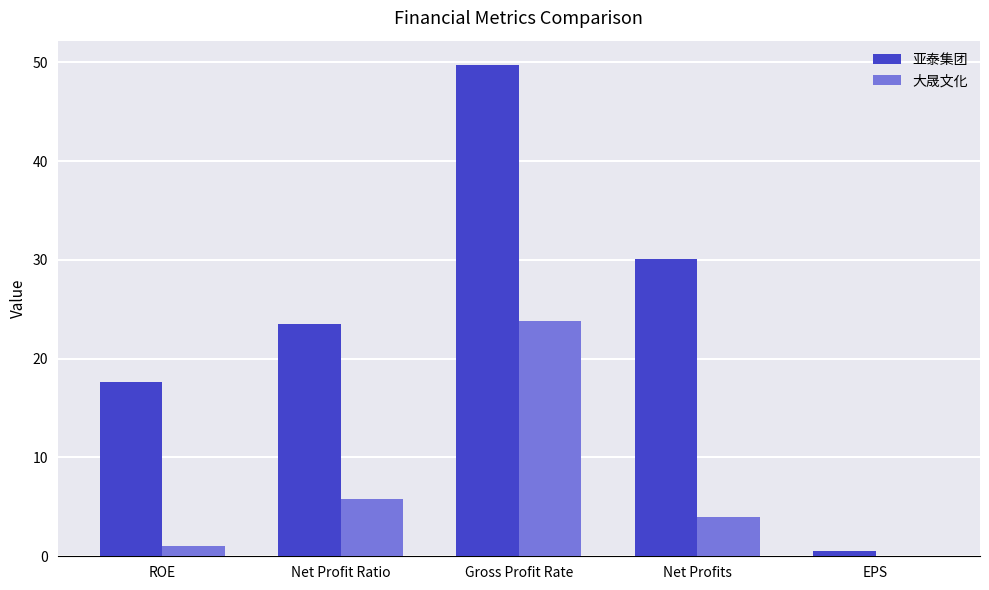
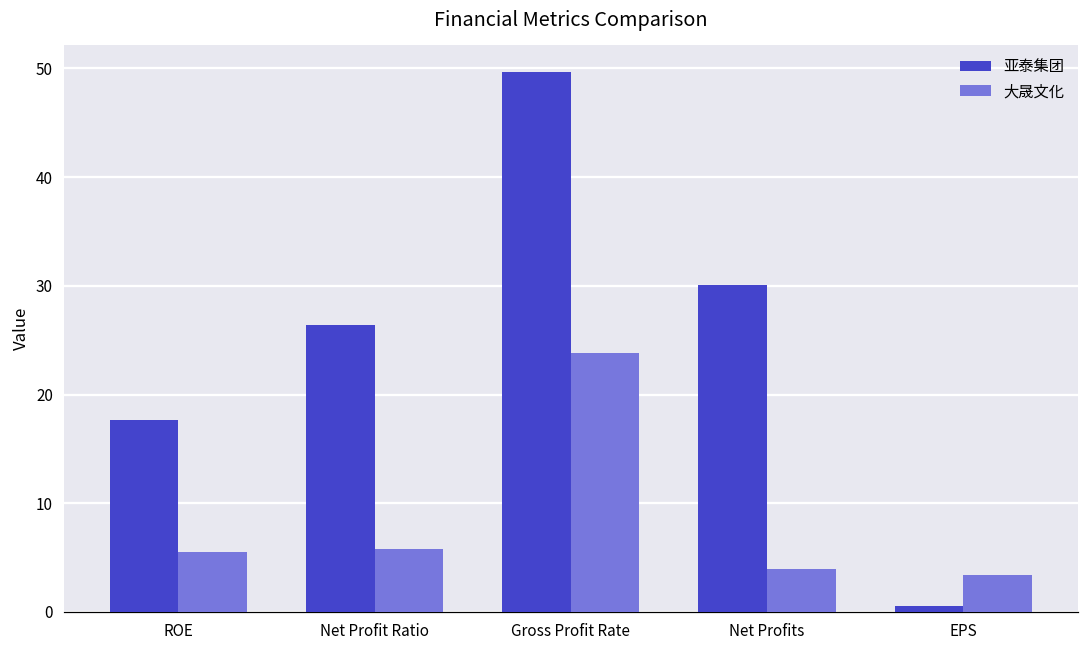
  {
    "亚泰集团": {
      "ROE": 18,
-     "Net Profit Ratio": 23,
+     "Net Profit Ratio": 26,
      "Gross Profit Rate": 50,
      "Net Profits": 30,
      "EPS": 1
    },
    "大晟文化": {
-     "ROE": 1,
+     "ROE": 6,
      "Net Profit Ratio": 6,
      "Gross Profit Rate": 24,
      "Net Profits": 4,
-     "EPS": 0
+     "EPS": 3
    }
  }
